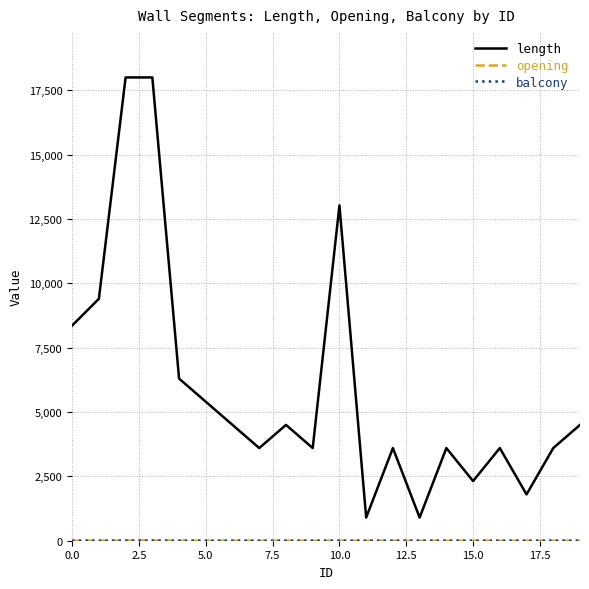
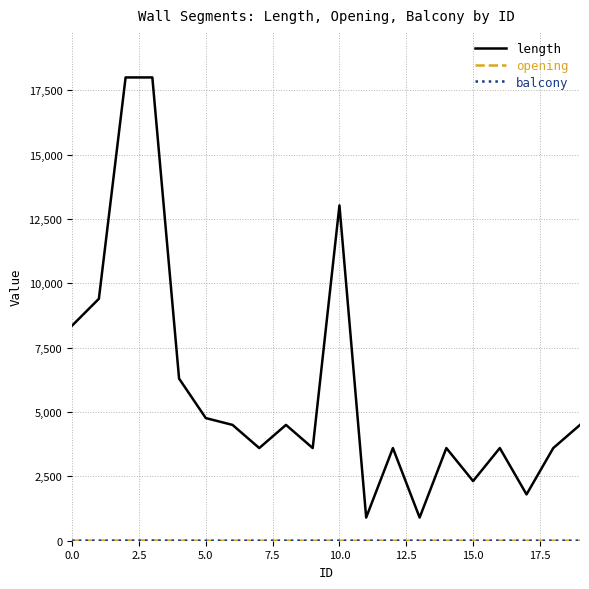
  {
    "length": {
      "0.0": "8,400",
-     "5.0": "5,400",
+     "5.0": "4,800",
      "10.0": "13,000",
      "15.0": "2,300"
    },
    "balcony": {
      "0.0": "0",
      "5.0": "0",
      "10.0": "0",
      "15.0": "0"
    }
  }
